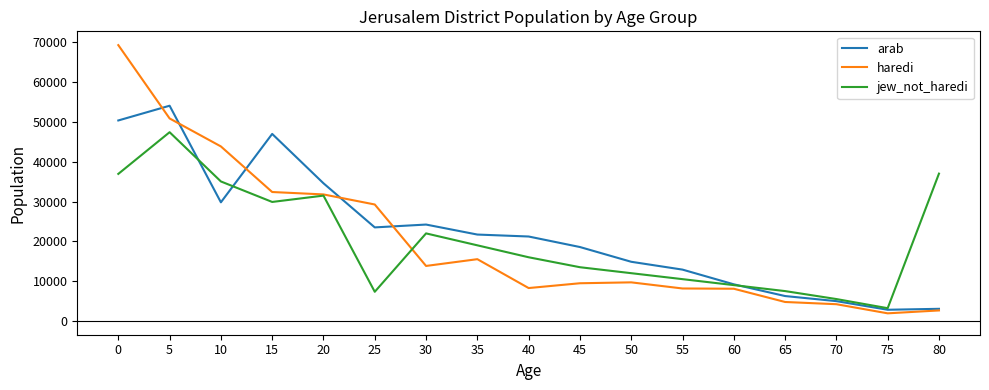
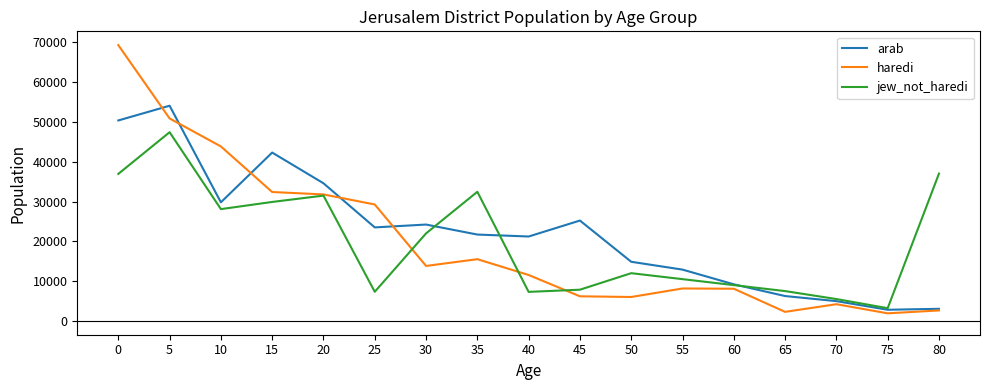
  {
    "arab": {
      "0": 50000,
      "5": 54000,
      "10": 30000,
-     "15": 47000,
+     "15": 42000,
      "20": 35000,
      "25": 24000,
      "30": 24000,
      "35": 22000,
      "40": 21000,
-     "45": 19000,
+     "45": 25000,
      "50": 15000,
      "55": 13000,
      "65": 6000
    },
    "haredi": {
      "0": 69000,
      "5": 51000,
      "10": 44000,
      "15": 32000,
      "25": 29000,
      "30": 14000,
      "35": 16000,
-     "40": 8000,
-     "45": 9000,
-     "50": 10000,
+     "40": 12000,
+     "45": 6000,
+     "50": 6000,
      "55": 8000,
      "60": 8000,
-     "65": 5000,
+     "65": 2000,
      "70": 4000,
      "75": 2000
    },
    "jew_not_haredi": {
      "0": 37000,
      "5": 47000,
-     "10": 35000,
+     "10": 28000,
      "15": 30000,
      "25": 7000,
      "30": 22000,
-     "35": 19000,
-     "40": 16000,
-     "45": 14000,
+     "35": 32000,
+     "40": 7000,
+     "45": 8000,
      "50": 12000,
      "55": 11000,
      "65": 8000,
      "80": 37000
    }
  }
